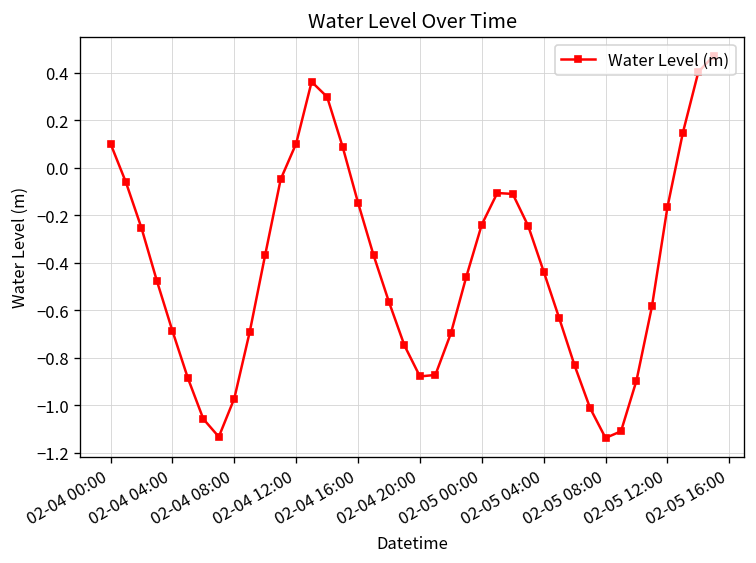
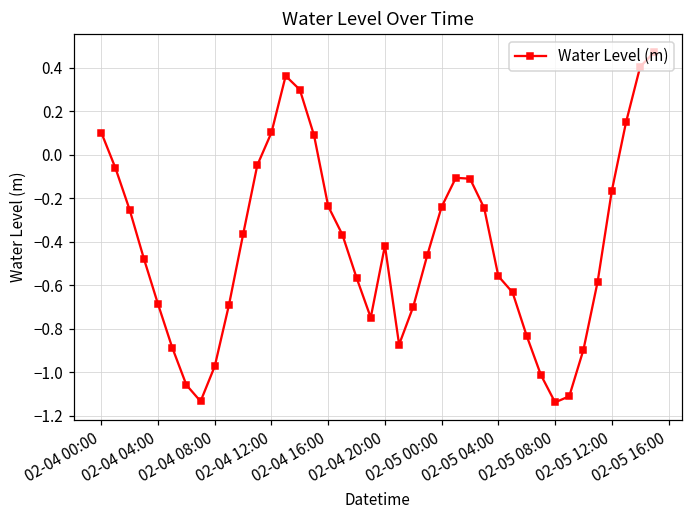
  {
    "02-04 00:00": 0.10,
    "02-04 04:00": -0.69,
    "02-04 08:00": -0.97,
    "02-04 12:00": 0.10,
-   "02-04 16:00": -0.15,
-   "02-04 20:00": -0.88,
+   "02-04 16:00": -0.24,
+   "02-04 20:00": -0.42,
    "02-05 00:00": -0.24,
-   "02-05 04:00": -0.44,
+   "02-05 04:00": -0.56,
    "02-05 08:00": -1.14,
    "02-05 12:00": -0.17
  }
